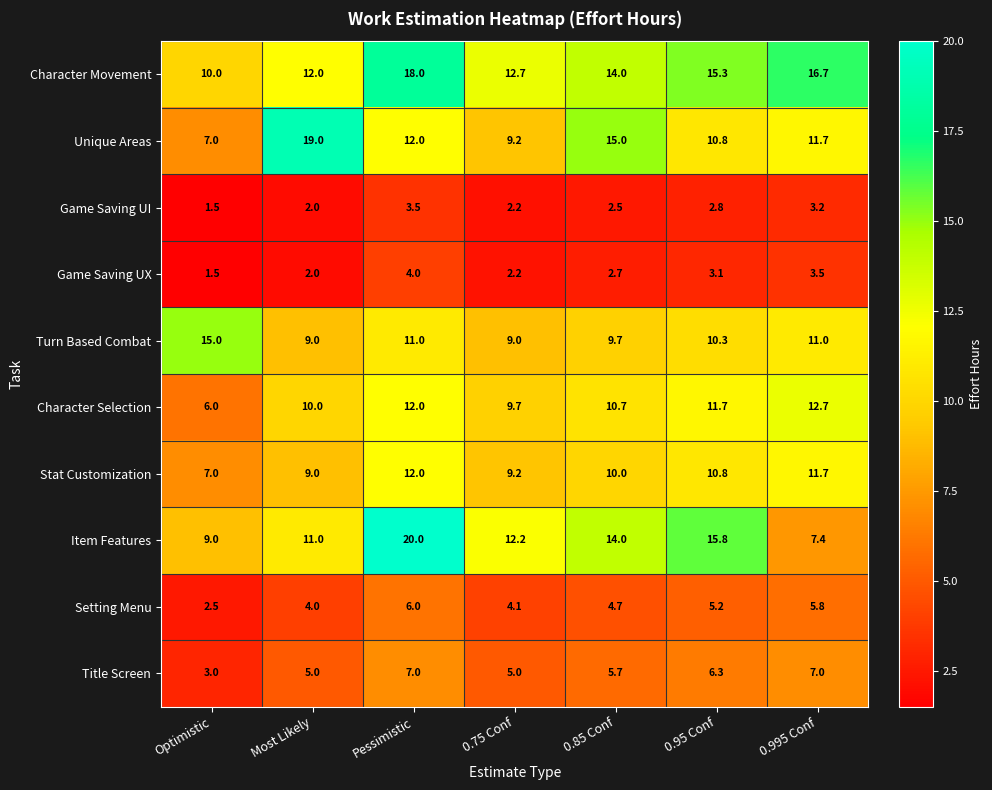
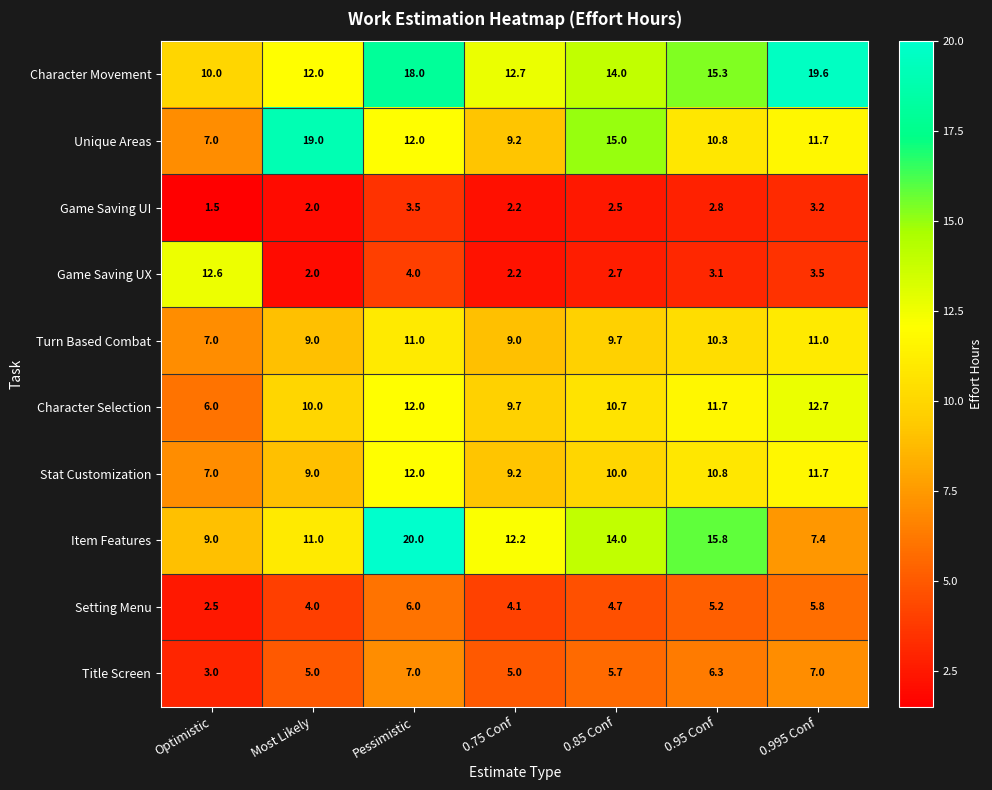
  {
    "Character Movement": {
      "Optimistic": 10.0,
      "Most Likely": 12.0,
      "Pessimistic": 18.0,
      "0.75 Conf": 12.7,
      "0.85 Conf": 14.0,
      "0.95 Conf": 15.3,
-     "0.995 Conf": 16.7
+     "0.995 Conf": 19.6
    },
    "Unique Areas": {
      "Optimistic": 7.0,
      "Most Likely": 19.0,
      "Pessimistic": 12.0,
      "0.75 Conf": 9.2,
      "0.85 Conf": 15.0,
      "0.95 Conf": 10.8,
      "0.995 Conf": 11.7
    },
    "Game Saving UI": {
      "Optimistic": 1.5,
      "Most Likely": 2.0,
      "Pessimistic": 3.5,
      "0.75 Conf": 2.2,
      "0.85 Conf": 2.5,
      "0.95 Conf": 2.8,
      "0.995 Conf": 3.2
    },
    "Game Saving UX": {
-     "Optimistic": 1.5,
+     "Optimistic": 12.6,
      "Most Likely": 2.0,
      "Pessimistic": 4.0,
      "0.75 Conf": 2.2,
      "0.85 Conf": 2.7,
      "0.95 Conf": 3.1,
      "0.995 Conf": 3.5
    },
    "Turn Based Combat": {
-     "Optimistic": 15.0,
+     "Optimistic": 7.0,
      "Most Likely": 9.0,
      "Pessimistic": 11.0,
      "0.75 Conf": 9.0,
      "0.85 Conf": 9.7,
      "0.95 Conf": 10.3,
      "0.995 Conf": 11.0
    },
    "Character Selection": {
      "Optimistic": 6.0,
      "Most Likely": 10.0,
      "Pessimistic": 12.0,
      "0.75 Conf": 9.7,
      "0.85 Conf": 10.7,
      "0.95 Conf": 11.7,
      "0.995 Conf": 12.7
    },
    "Stat Customization": {
      "Optimistic": 7.0,
      "Most Likely": 9.0,
      "Pessimistic": 12.0,
      "0.75 Conf": 9.2,
      "0.85 Conf": 10.0,
      "0.95 Conf": 10.8,
      "0.995 Conf": 11.7
    },
    "Item Features": {
      "Optimistic": 9.0,
      "Most Likely": 11.0,
      "Pessimistic": 20.0,
      "0.75 Conf": 12.2,
      "0.85 Conf": 14.0,
      "0.95 Conf": 15.8,
      "0.995 Conf": 7.4
    },
    "Setting Menu": {
      "Optimistic": 2.5,
      "Most Likely": 4.0,
      "Pessimistic": 6.0,
      "0.75 Conf": 4.1,
      "0.85 Conf": 4.7,
      "0.95 Conf": 5.2,
      "0.995 Conf": 5.8
    },
    "Title Screen": {
      "Optimistic": 3.0,
      "Most Likely": 5.0,
      "Pessimistic": 7.0,
      "0.75 Conf": 5.0,
      "0.85 Conf": 5.7,
      "0.95 Conf": 6.3,
      "0.995 Conf": 7.0
    }
  }
